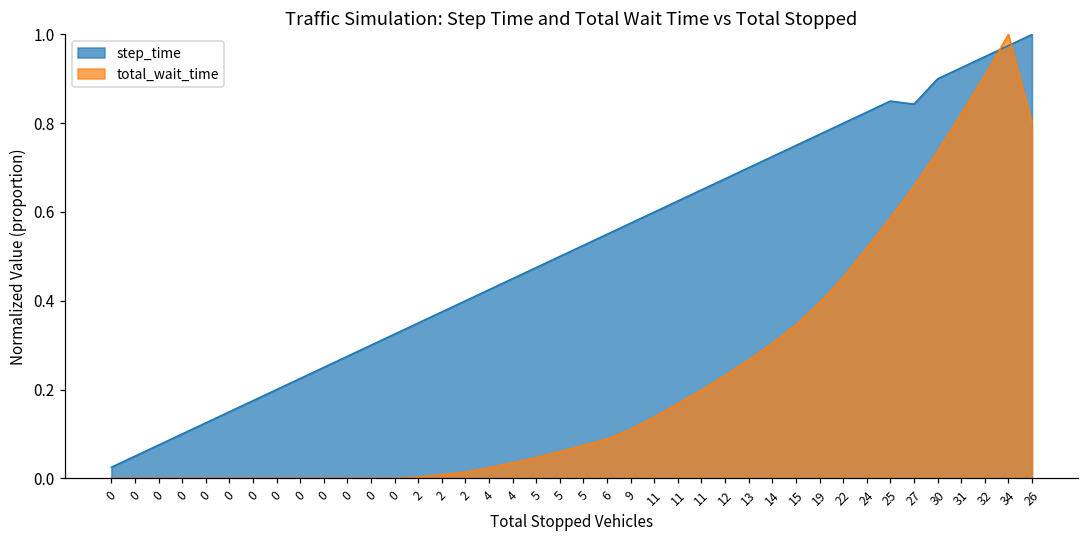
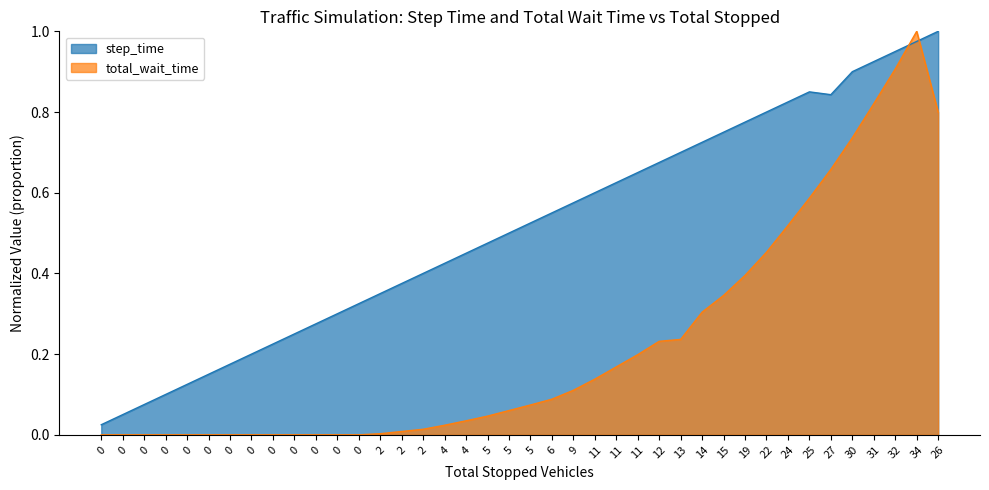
  {
    "step_time": {
      "6": 0.55,
      "9": 0.58,
      "12": 0.68,
      "13": 0.70,
      "14": 0.73,
      "15": 0.75,
      "19": 0.78,
      "22": 0.80,
      "24": 0.83,
      "25": 0.85,
      "27": 0.84,
      "30": 0.90,
      "31": 0.93,
      "32": 0.95,
      "34": 0.98,
      "26": 1.00
    },
    "total_wait_time": {
      "6": 0.09,
      "9": 0.11,
      "12": 0.23,
-     "13": 0.27,
+     "13": 0.24,
      "14": 0.30,
      "15": 0.35,
      "19": 0.40,
      "22": 0.45,
      "24": 0.52,
      "25": 0.59,
      "27": 0.66,
      "30": 0.74,
      "31": 0.82,
      "32": 0.91,
      "34": 1.00,
      "26": 0.80
    }
  }
